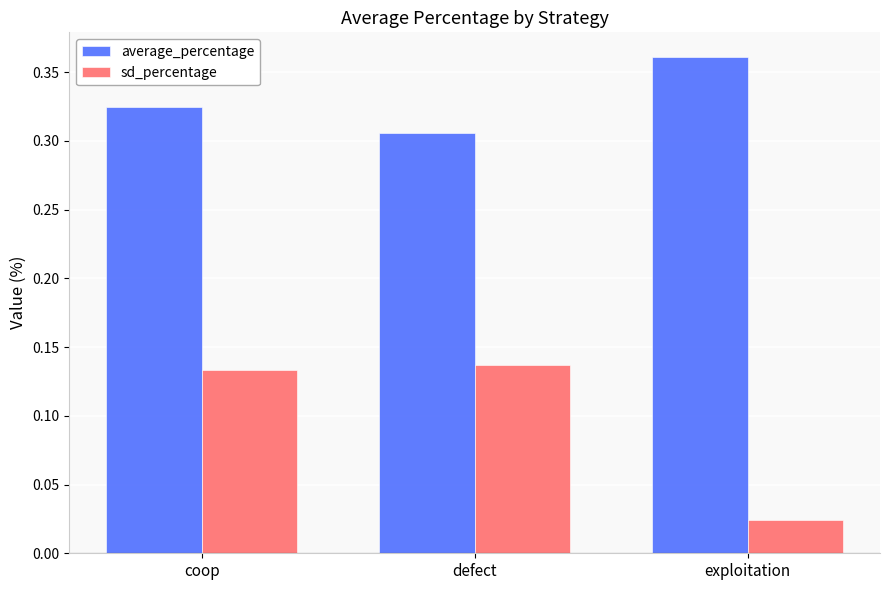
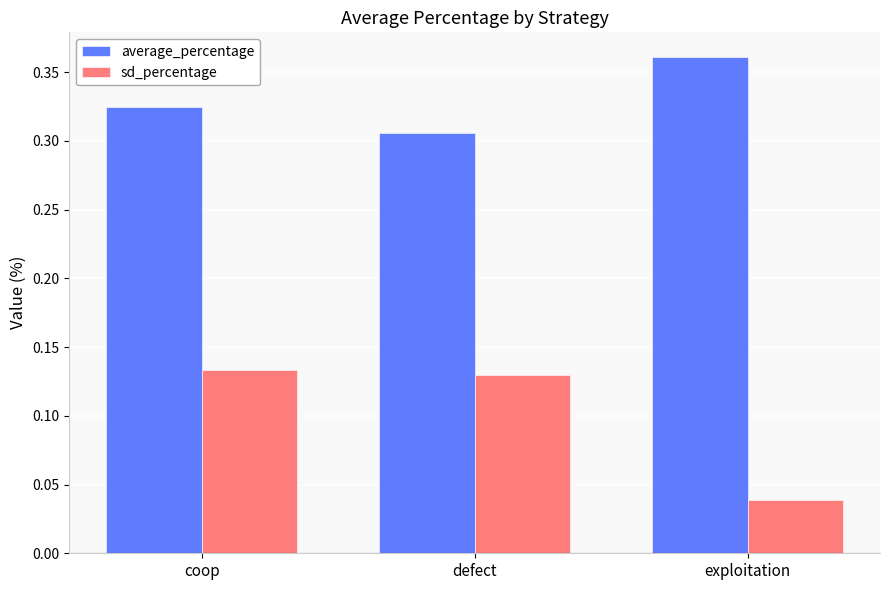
  {
    "average_percentage": {
      "coop": 0.325,
      "defect": 0.306,
      "exploitation": 0.361
    },
    "sd_percentage": {
      "coop": 0.133,
-     "defect": 0.137,
-     "exploitation": 0.024
+     "defect": 0.130,
+     "exploitation": 0.039
    }
  }
